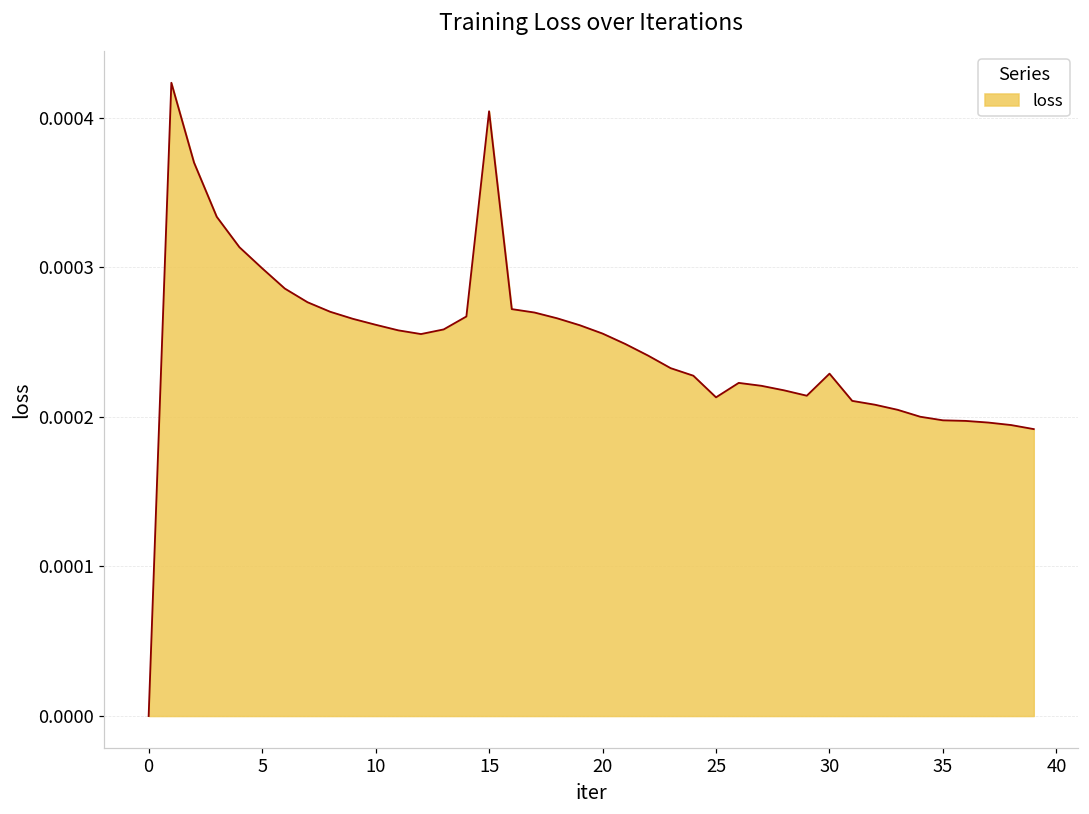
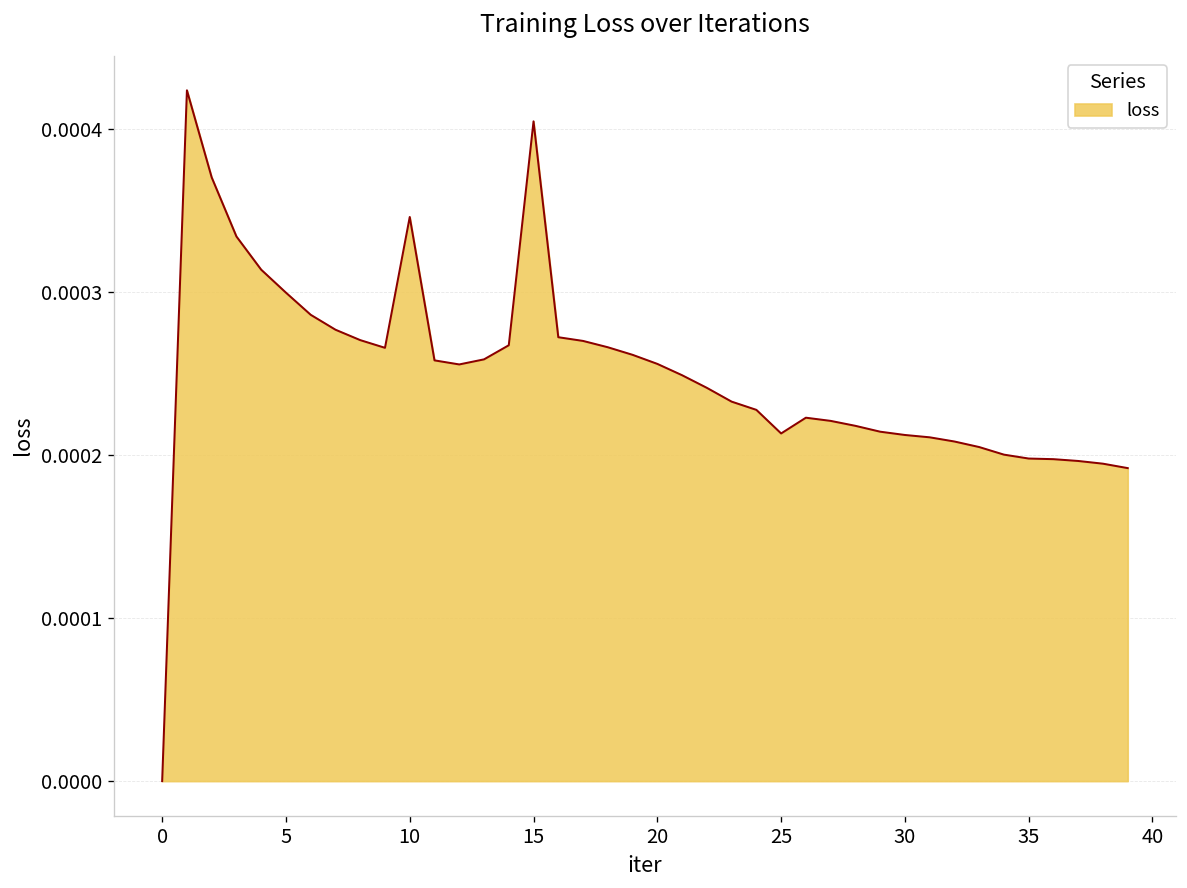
  {
    "0": 0.000000,
    "5": 0.000299,
-   "10": 0.000262,
+   "10": 0.000346,
    "15": 0.000404,
    "20": 0.000256,
    "25": 0.000213,
-   "30": 0.000229,
+   "30": 0.000212,
    "35": 0.000198
  }
